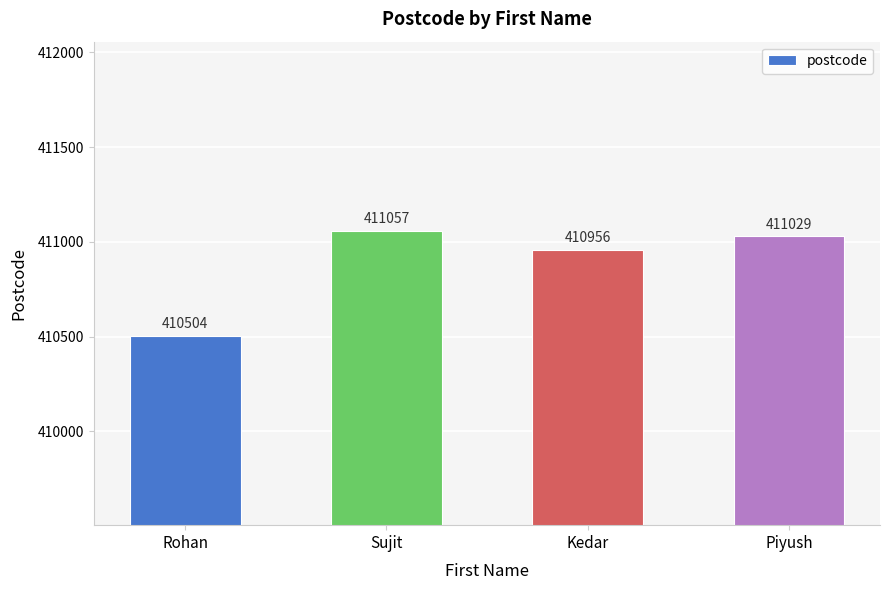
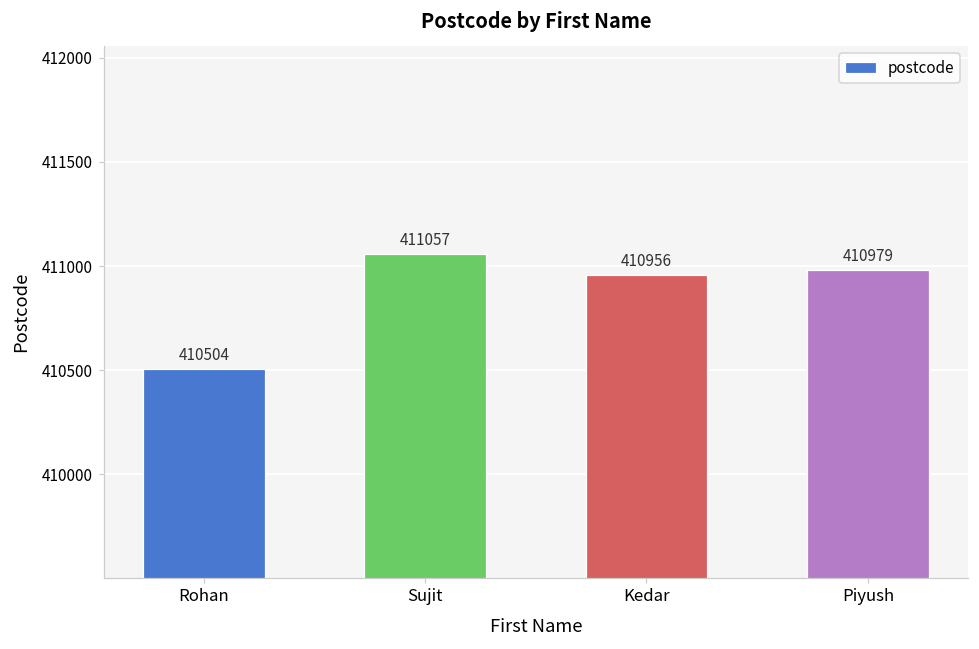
  {
    "Rohan": 410504,
    "Sujit": 411057,
    "Kedar": 410956,
-   "Piyush": 411029
+   "Piyush": 410979
  }
